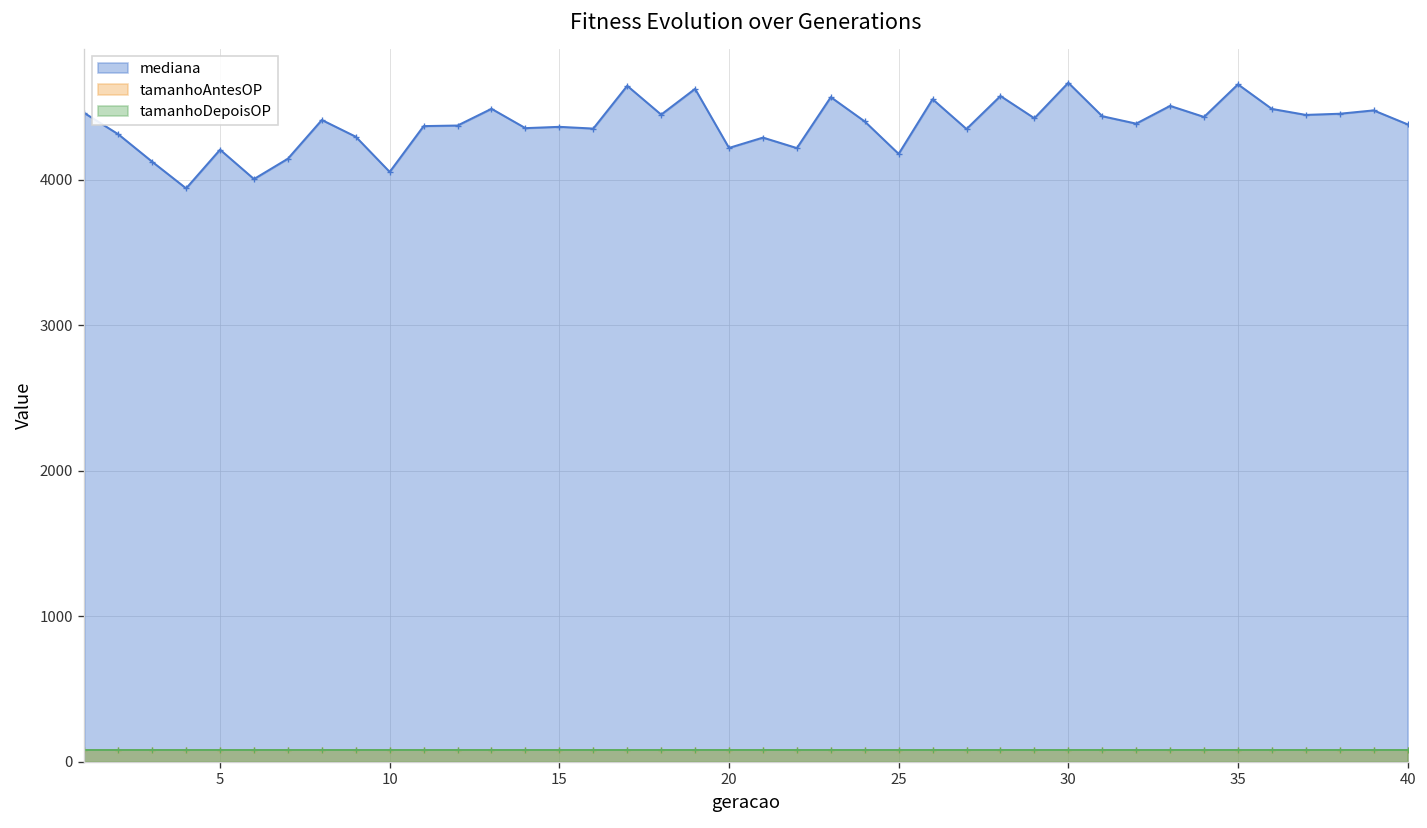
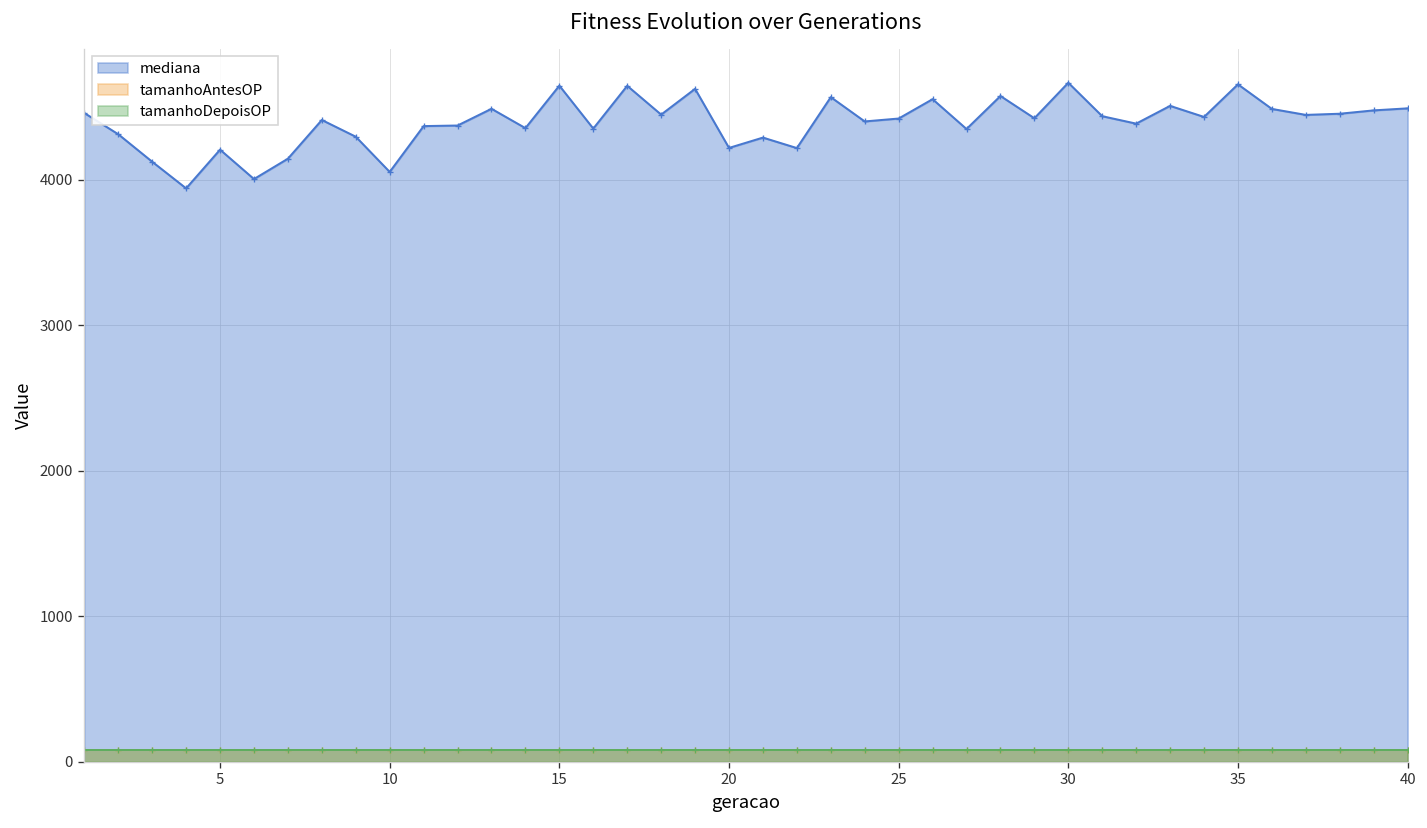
  {
    "mediana": {
      "5": 4210,
      "10": 4050,
-     "15": 4360,
+     "15": 4650,
      "20": 4220,
-     "25": 4180,
+     "25": 4420,
      "30": 4670,
      "35": 4660,
-     "40": 4380
+     "40": 4490
    },
    "tamanhoDepoisOP": {
      "5": 80,
      "10": 80,
      "15": 80,
      "20": 80,
      "25": 80,
      "30": 80,
      "35": 80,
      "40": 80
    }
  }
